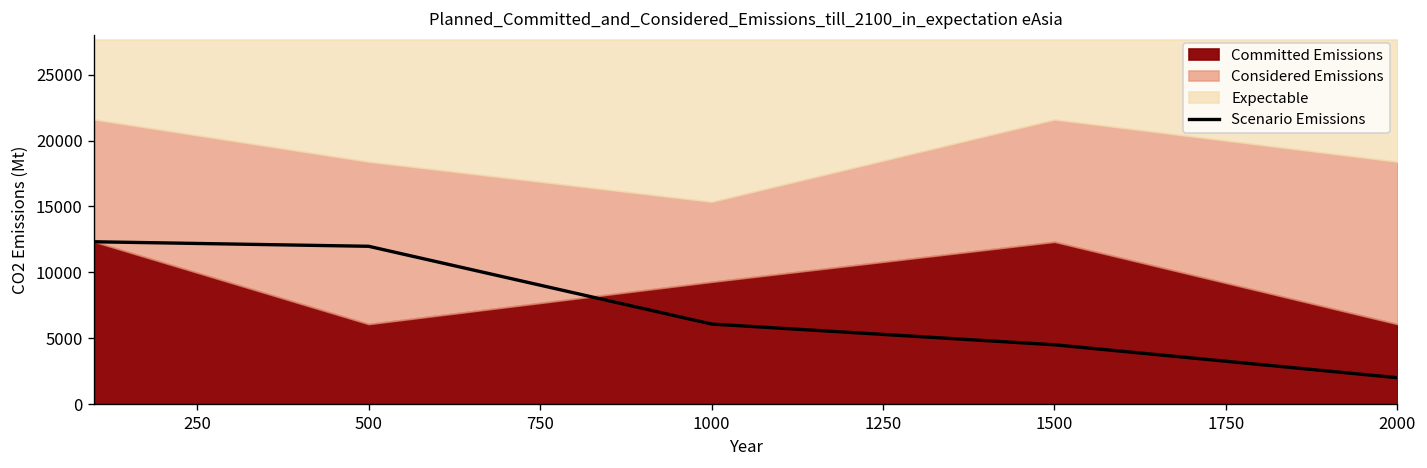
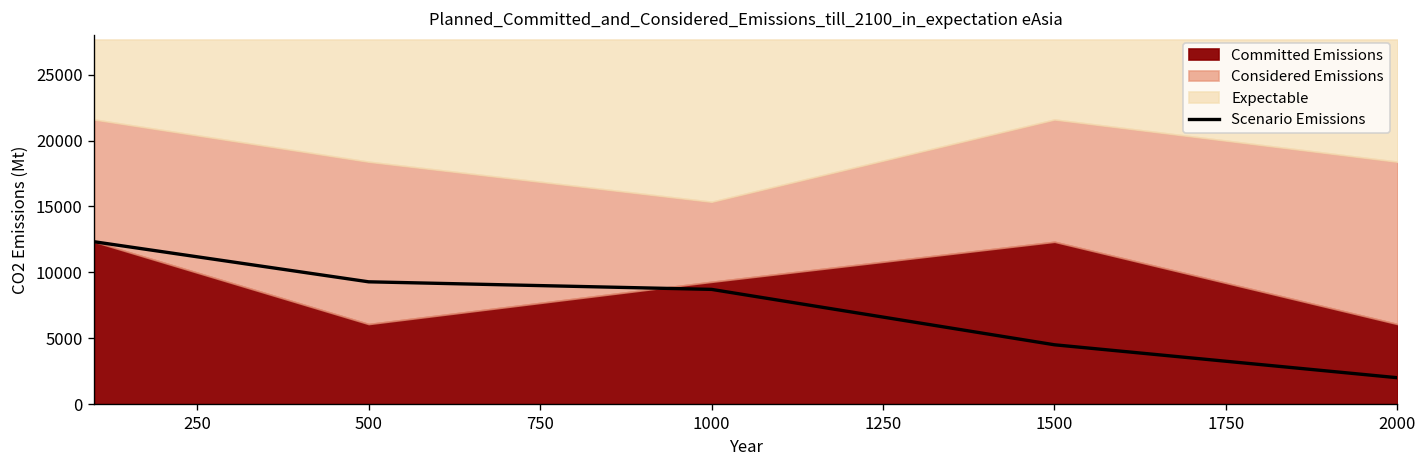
  {
    "Scenario Emissions": {
-     "500": 12000,
-     "1000": 6100,
+     "500": 9300,
+     "1000": 8700,
      "1500": 4500,
      "2000": 2000
    },
    "Committed Emissions": {
      "500": 6100,
      "1000": 9300,
      "1500": 12300,
      "2000": 6100
    },
    "Considered Emissions": {
      "500": 12300,
      "1000": 6100,
      "1500": 9300,
      "2000": 12300
    },
    "Expectable": {
      "500": 9300,
      "1000": 12300,
      "1500": 6100,
      "2000": 9300
    }
  }
